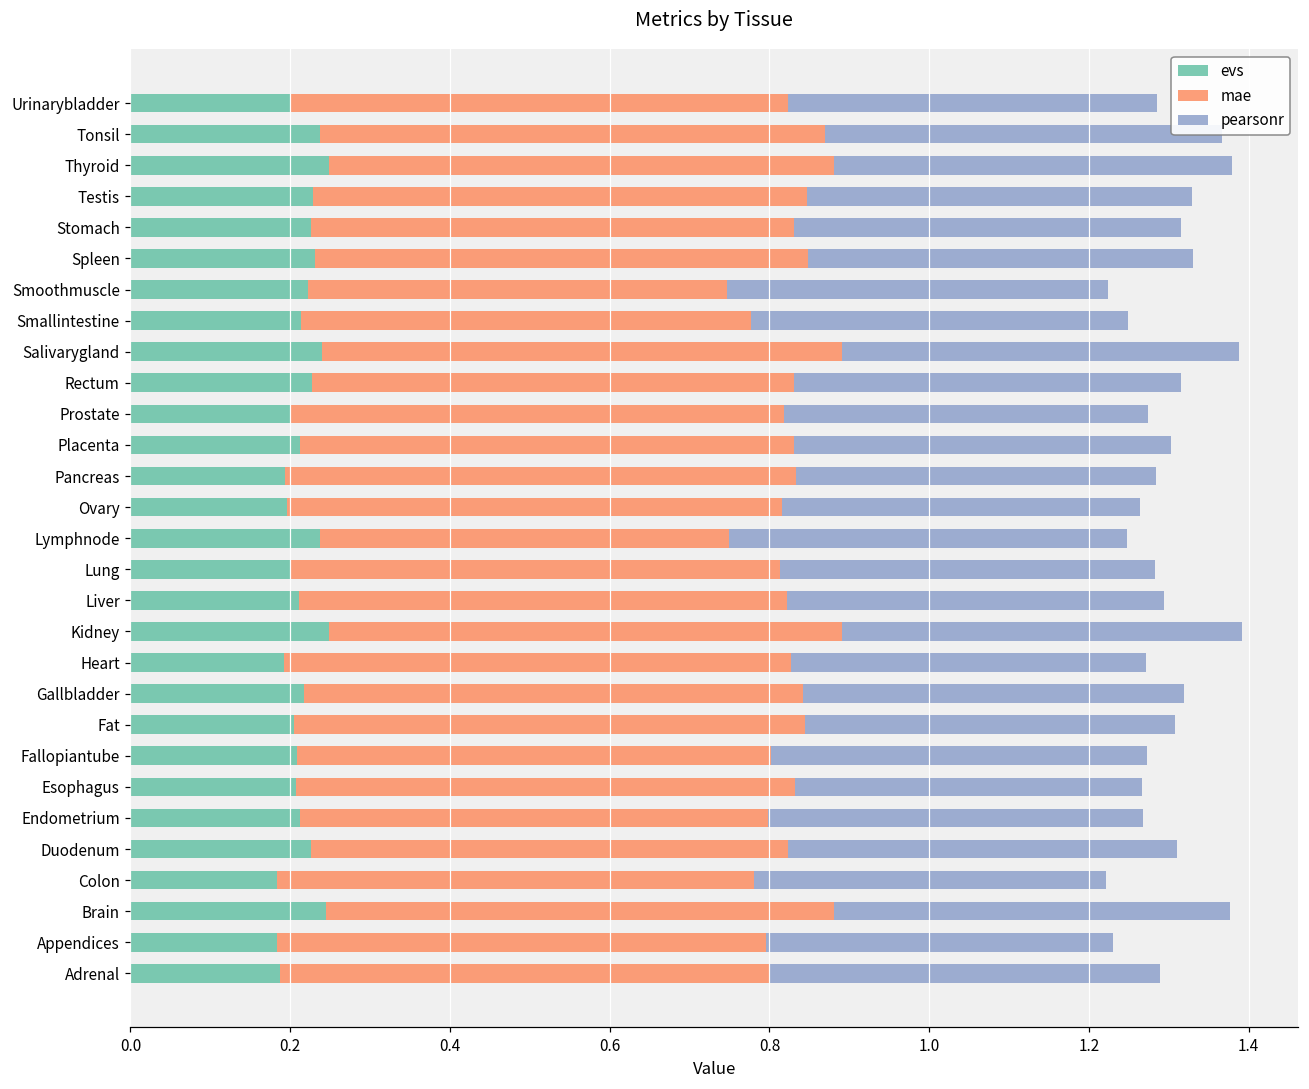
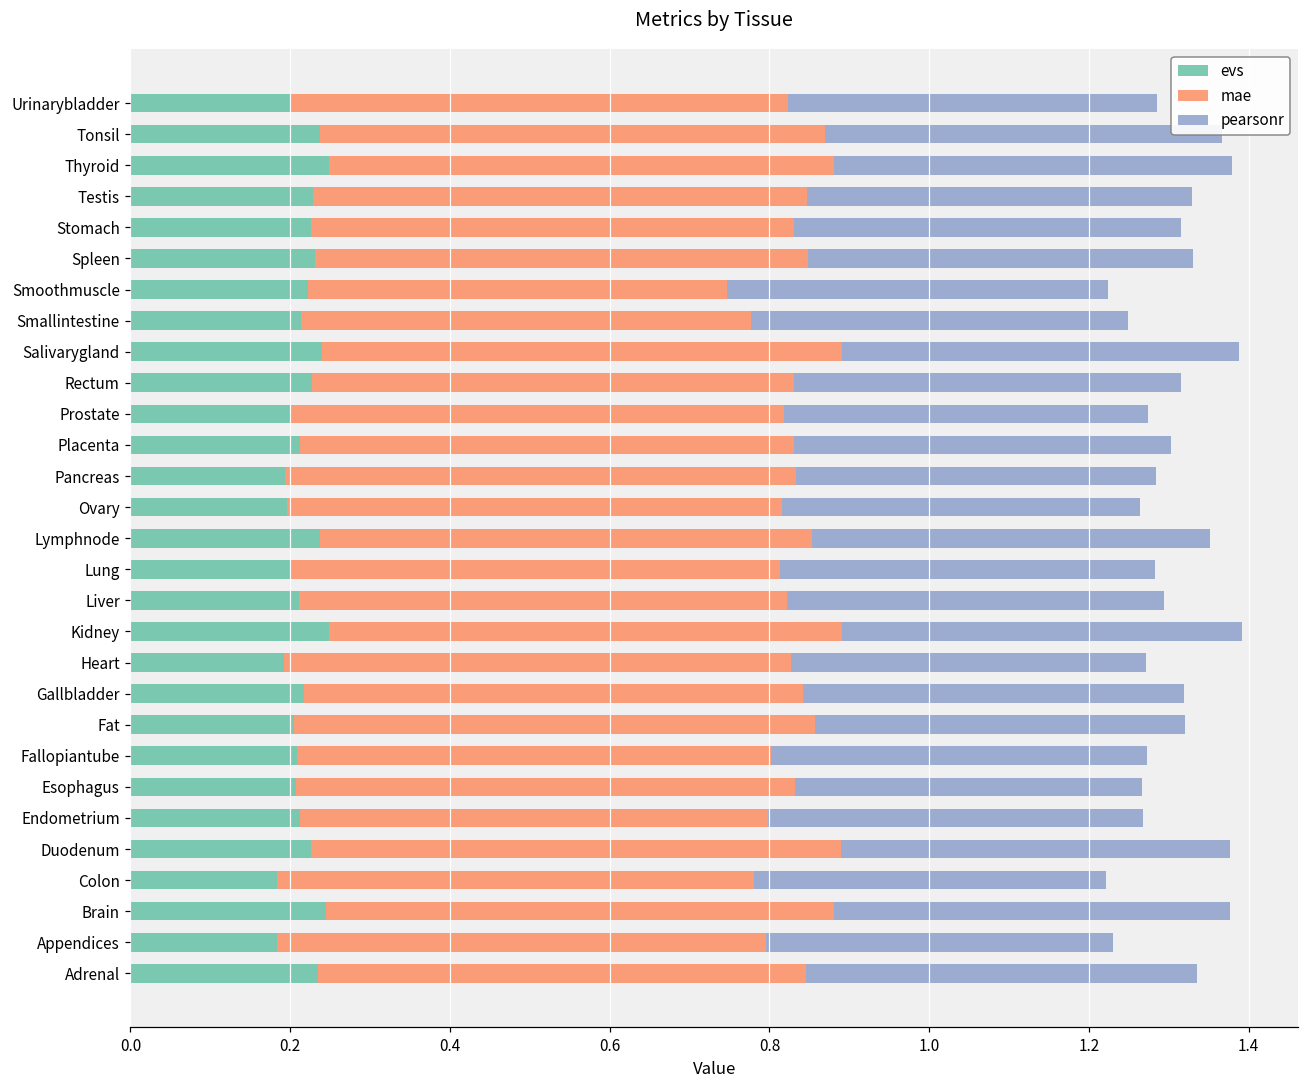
  {
    "evs": {
      "Urinarybladder": 0.20,
      "Tonsil": 0.24,
      "Thyroid": 0.25,
      "Testis": 0.23,
      "Stomach": 0.23,
      "Spleen": 0.23,
      "Smoothmuscle": 0.22,
      "Smallintestine": 0.21,
      "Salivarygland": 0.24,
      "Rectum": 0.23,
      "Prostate": 0.20,
      "Placenta": 0.21,
      "Pancreas": 0.19,
      "Ovary": 0.20,
      "Lymphnode": 0.24,
      "Lung": 0.20,
      "Liver": 0.21,
      "Kidney": 0.25,
      "Heart": 0.19,
      "Gallbladder": 0.22,
      "Fat": 0.20,
      "Fallopiantube": 0.21,
      "Esophagus": 0.21,
      "Endometrium": 0.21,
      "Duodenum": 0.23,
      "Colon": 0.18,
      "Brain": 0.25,
      "Appendices": 0.18,
-     "Adrenal": 0.19
+     "Adrenal": 0.23
    },
    "mae": {
      "Urinarybladder": 0.62,
      "Tonsil": 0.63,
      "Thyroid": 0.63,
      "Testis": 0.62,
      "Stomach": 0.61,
      "Spleen": 0.62,
      "Smoothmuscle": 0.52,
      "Smallintestine": 0.56,
      "Salivarygland": 0.65,
      "Rectum": 0.60,
      "Prostate": 0.62,
      "Placenta": 0.62,
      "Pancreas": 0.64,
      "Ovary": 0.62,
-     "Lymphnode": 0.51,
+     "Lymphnode": 0.62,
      "Lung": 0.61,
      "Liver": 0.61,
      "Kidney": 0.64,
      "Heart": 0.63,
      "Gallbladder": 0.62,
-     "Fat": 0.64,
+     "Fat": 0.65,
      "Fallopiantube": 0.59,
      "Esophagus": 0.62,
      "Endometrium": 0.59,
-     "Duodenum": 0.60,
+     "Duodenum": 0.66,
      "Colon": 0.60,
      "Brain": 0.64,
      "Appendices": 0.61,
      "Adrenal": 0.61
    },
    "pearsonr": {
      "Urinarybladder": 0.46,
      "Tonsil": 0.50,
      "Thyroid": 0.50,
      "Testis": 0.48,
      "Stomach": 0.48,
      "Spleen": 0.48,
      "Smoothmuscle": 0.48,
      "Smallintestine": 0.47,
      "Salivarygland": 0.50,
      "Rectum": 0.48,
      "Prostate": 0.46,
      "Placenta": 0.47,
      "Pancreas": 0.45,
      "Ovary": 0.45,
      "Lymphnode": 0.50,
      "Lung": 0.47,
      "Liver": 0.47,
      "Kidney": 0.50,
      "Heart": 0.44,
      "Gallbladder": 0.48,
      "Fat": 0.46,
      "Fallopiantube": 0.47,
      "Esophagus": 0.43,
      "Endometrium": 0.47,
      "Duodenum": 0.49,
      "Colon": 0.44,
      "Brain": 0.50,
      "Appendices": 0.43,
      "Adrenal": 0.49
    }
  }
